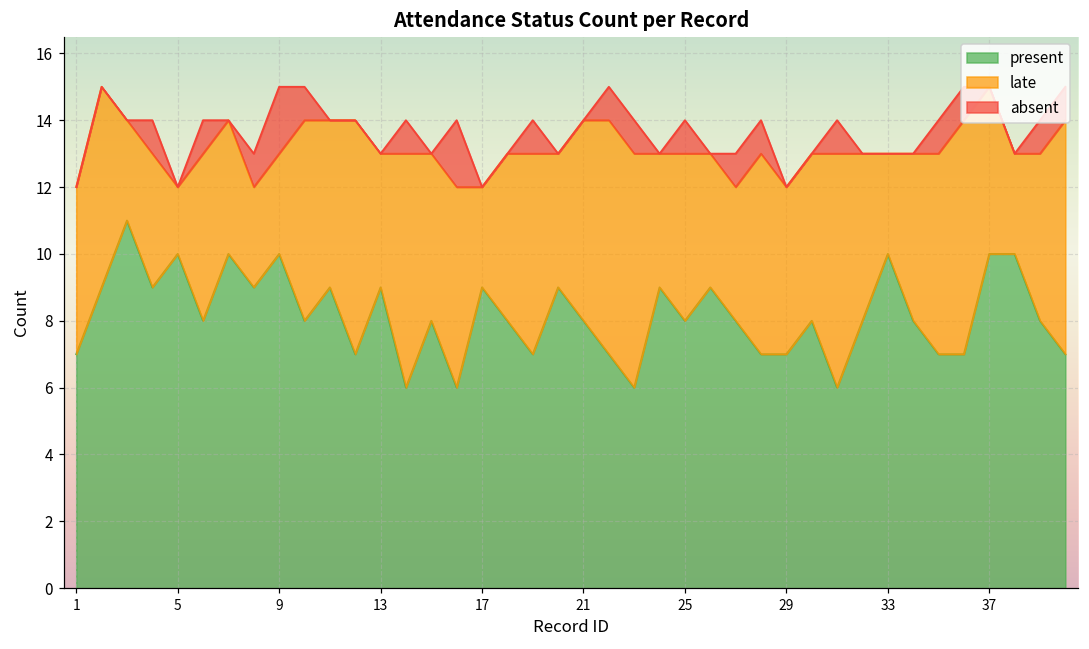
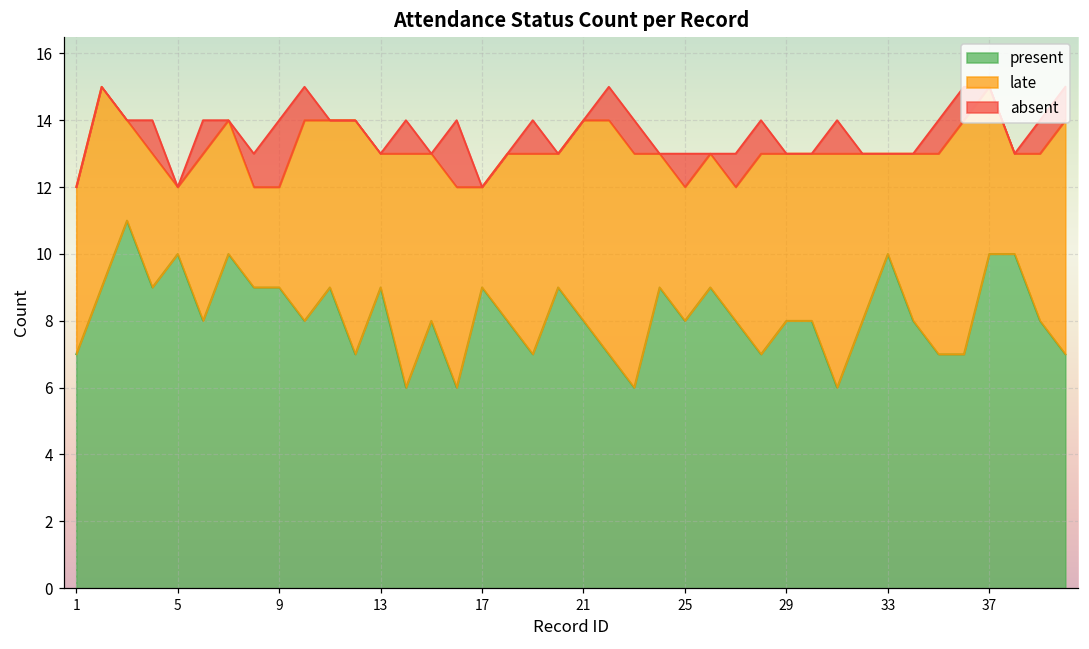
  {
    "present": {
      "1": 7,
      "5": 10,
-     "9": 10,
+     "9": 9,
      "13": 9,
      "17": 9,
      "21": 8,
      "25": 8,
-     "29": 7,
+     "29": 8,
      "33": 10,
      "37": 10
    },
    "late": {
      "9": 3,
-     "25": 5
+     "25": 4
    },
    "absent": {
      "9": 2,
      "25": 1
    }
  }
